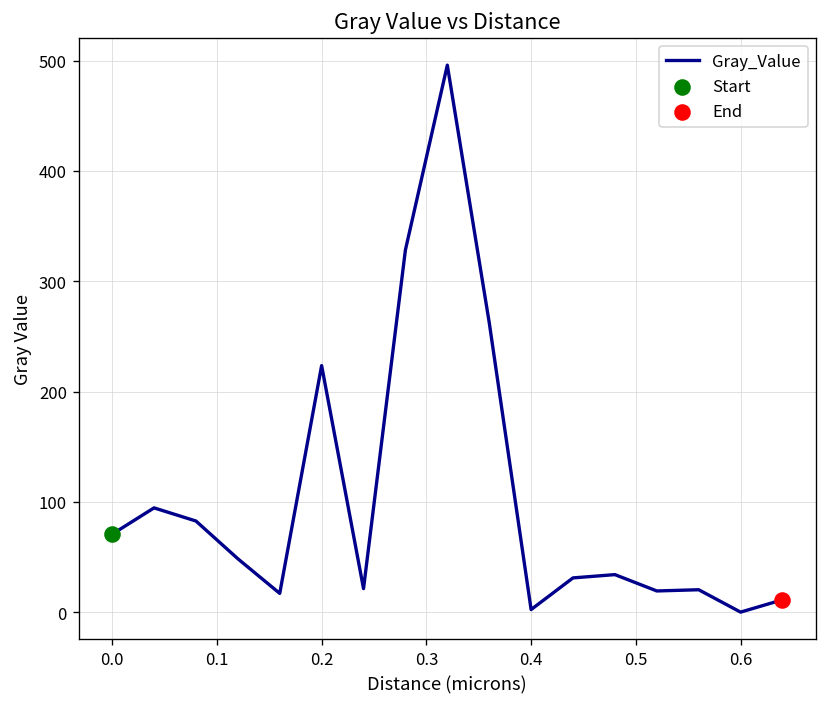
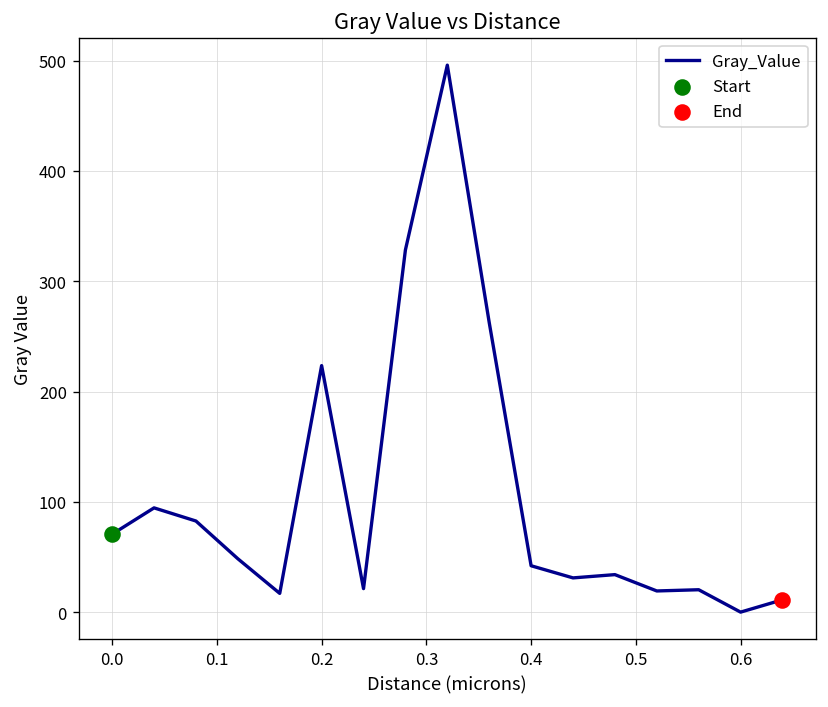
  {
    "Gray_Value": {
      "0.2": 220,
-     "0.4": 0,
+     "0.4": 40,
      "0.6": 0
    }
  }
